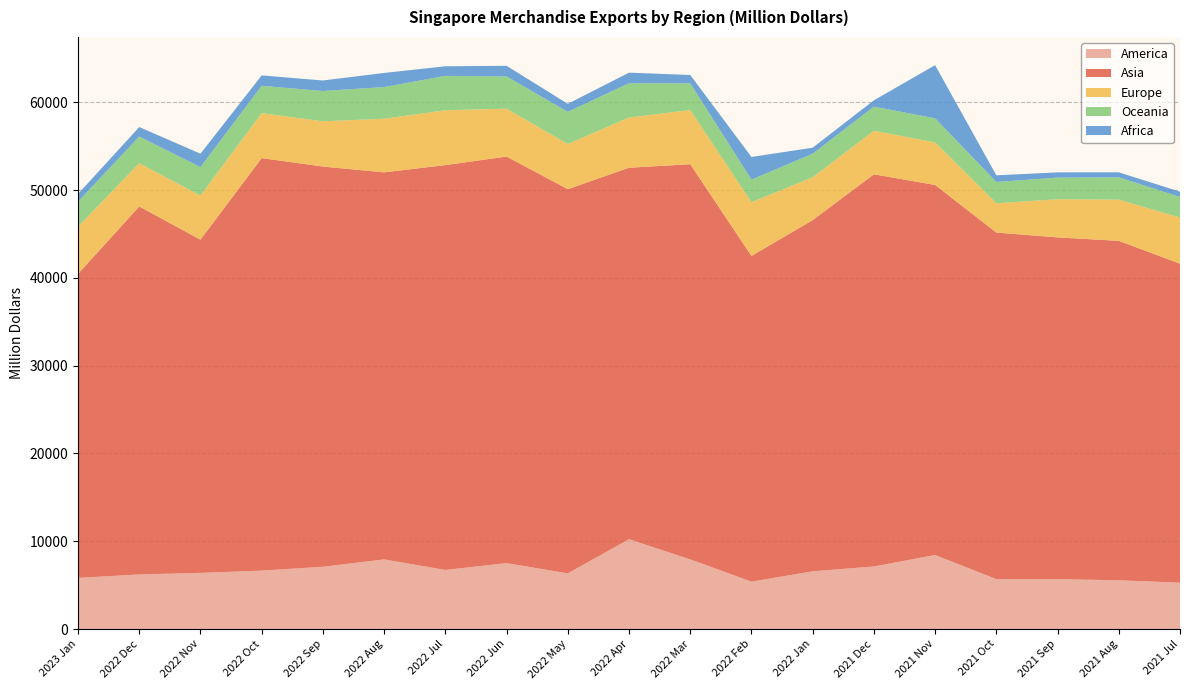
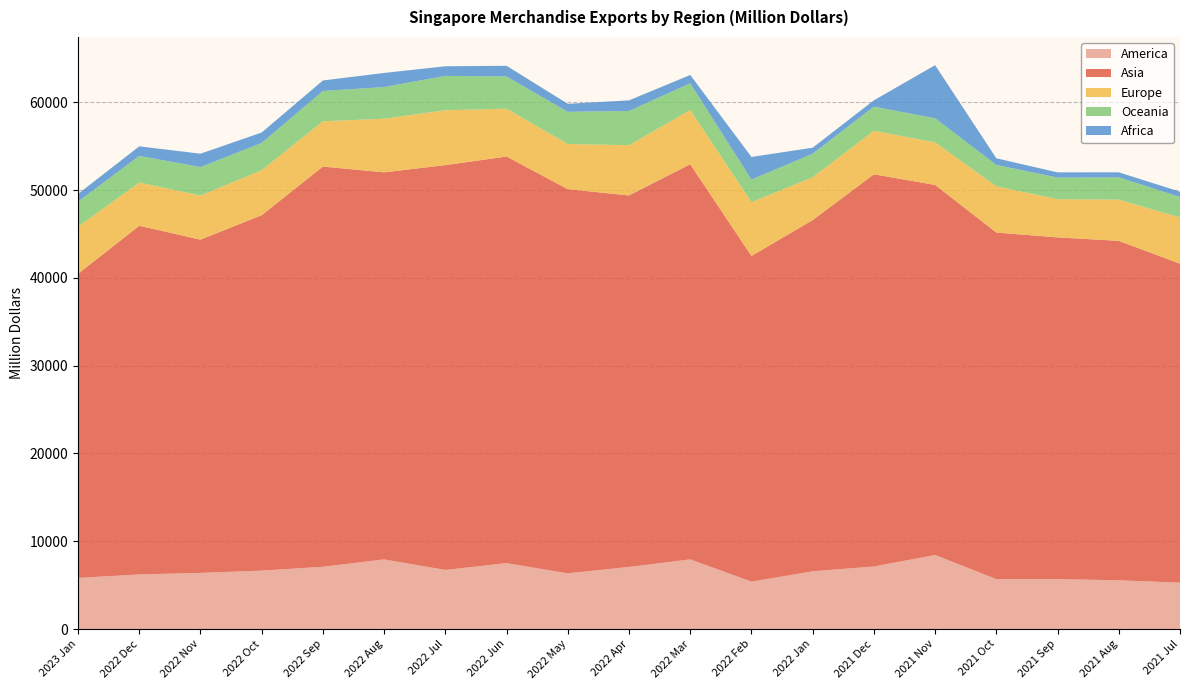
  {
    "America": {
      "2023 Jan": 6000,
      "2022 Dec": 6000,
      "2022 Nov": 6000,
      "2022 Oct": 7000,
      "2022 Sep": 7000,
      "2022 Aug": 8000,
      "2022 Jul": 7000,
      "2022 Jun": 8000,
      "2022 May": 6000,
-     "2022 Apr": 10000,
+     "2022 Apr": 7000,
      "2022 Mar": 8000,
      "2022 Feb": 5000,
      "2022 Jan": 7000,
      "2021 Dec": 7000,
      "2021 Nov": 8000,
      "2021 Oct": 6000,
      "2021 Sep": 6000,
      "2021 Aug": 6000,
      "2021 Jul": 5000
    },
    "Asia": {
      "2023 Jan": 35000,
-     "2022 Dec": 42000,
+     "2022 Dec": 40000,
      "2022 Nov": 38000,
-     "2022 Oct": 47000,
+     "2022 Oct": 41000,
      "2022 Sep": 46000,
      "2022 Aug": 44000,
      "2022 Jul": 46000,
      "2022 Jun": 46000,
      "2022 May": 44000,
      "2022 Apr": 42000,
      "2022 Mar": 45000,
      "2022 Feb": 37000,
      "2022 Jan": 40000,
      "2021 Dec": 45000,
      "2021 Nov": 42000,
      "2021 Oct": 39000,
      "2021 Sep": 39000,
      "2021 Aug": 39000,
      "2021 Jul": 36000
    },
    "Europe": {
      "2023 Jan": 5000,
      "2022 Dec": 5000,
      "2022 Nov": 5000,
      "2022 Oct": 5000,
      "2022 Sep": 5000,
      "2022 Aug": 6000,
      "2022 Jul": 6000,
      "2022 Jun": 5000,
      "2022 May": 5000,
      "2022 Apr": 6000,
      "2022 Mar": 6000,
      "2022 Feb": 6000,
      "2022 Jan": 5000,
      "2021 Dec": 5000,
      "2021 Nov": 5000,
-     "2021 Oct": 3000,
+     "2021 Oct": 5000,
      "2021 Sep": 4000,
      "2021 Aug": 5000,
      "2021 Jul": 5000
    },
    "Oceania": {
      "2023 Jan": 3000,
      "2022 Dec": 3000,
      "2022 Nov": 3000,
      "2022 Oct": 3000,
      "2022 Sep": 3000,
      "2022 Aug": 4000,
      "2022 Jul": 4000,
      "2022 Jun": 4000,
      "2022 May": 4000,
      "2022 Apr": 4000,
      "2022 Mar": 3000,
      "2022 Feb": 3000,
      "2022 Jan": 3000,
      "2021 Dec": 3000,
      "2021 Nov": 3000,
      "2021 Oct": 2000,
      "2021 Sep": 2000,
      "2021 Aug": 3000,
      "2021 Jul": 2000
    },
    "Africa": {
      "2023 Jan": 1000,
      "2022 Dec": 1000,
      "2022 Nov": 2000,
      "2022 Oct": 1000,
      "2022 Sep": 1000,
      "2022 Aug": 2000,
      "2022 Jul": 1000,
      "2022 Jun": 1000,
      "2022 May": 1000,
      "2022 Apr": 1000,
      "2022 Mar": 1000,
      "2022 Feb": 3000,
      "2022 Jan": 1000,
      "2021 Dec": 1000,
      "2021 Nov": 6000,
      "2021 Oct": 1000,
      "2021 Sep": 1000,
      "2021 Aug": 1000,
      "2021 Jul": 1000
    }
  }
